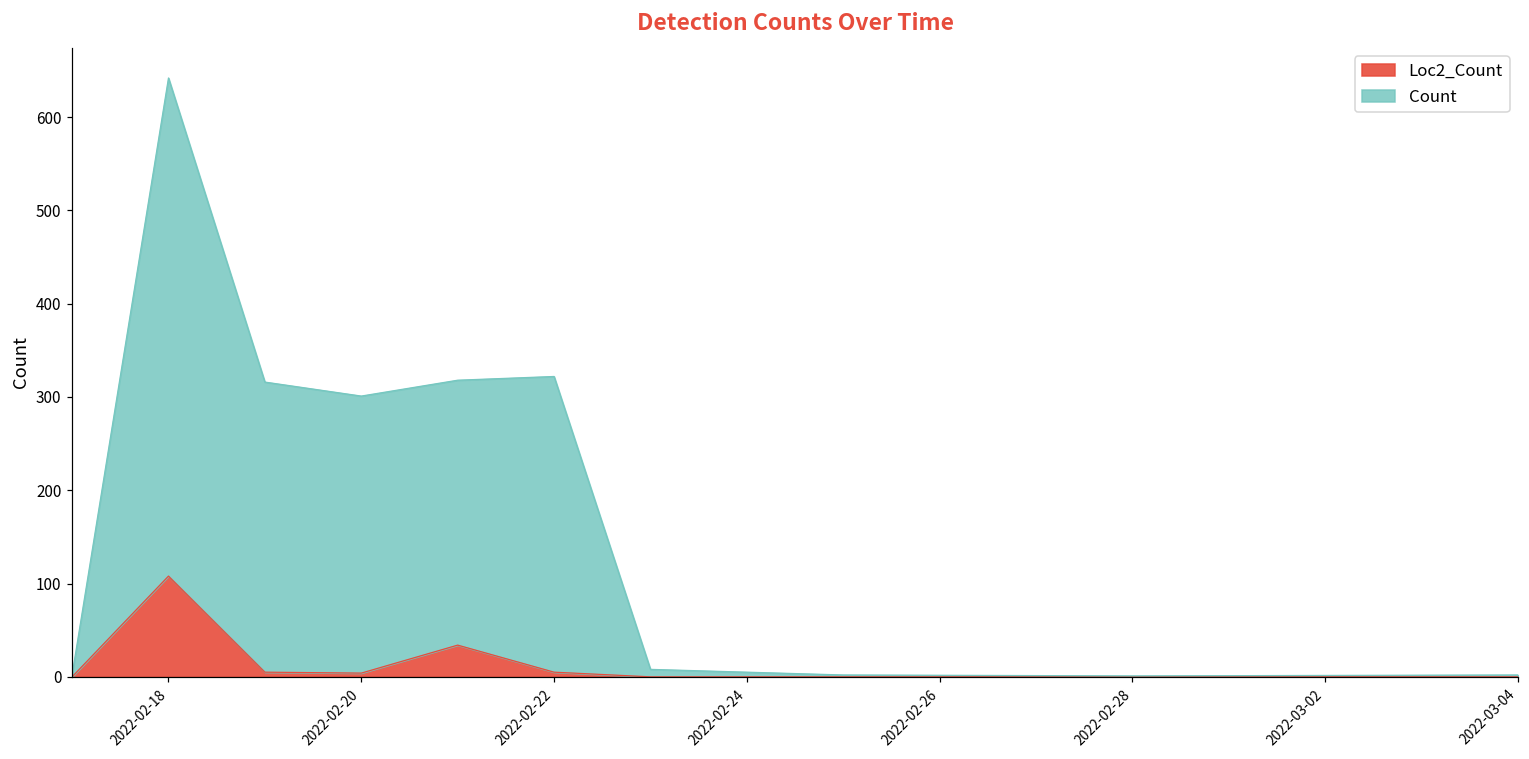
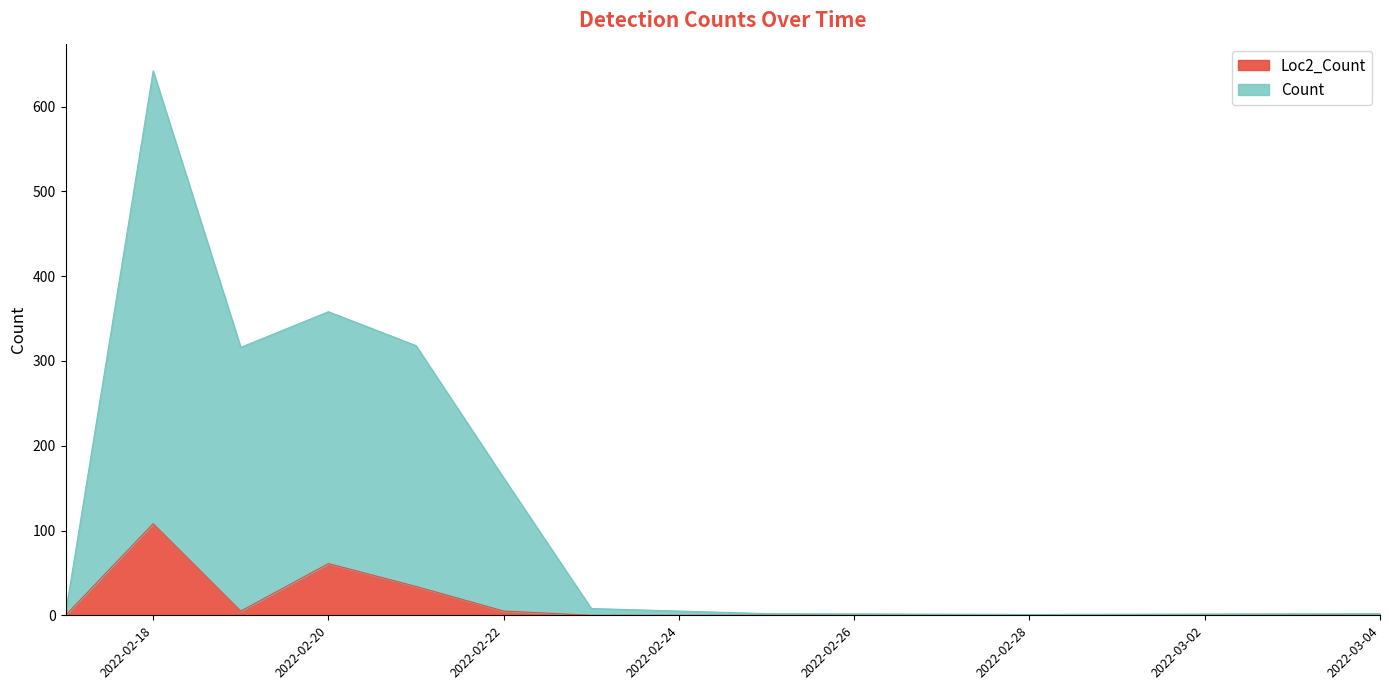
  {
    "Loc2_Count": {
      "2022-02-18": 110,
-     "2022-02-20": 0,
+     "2022-02-20": 60,
      "2022-02-22": 10
    },
    "Count": {
      "2022-02-18": 530,
      "2022-02-20": 300,
-     "2022-02-22": 320
+     "2022-02-22": 160
    }
  }
